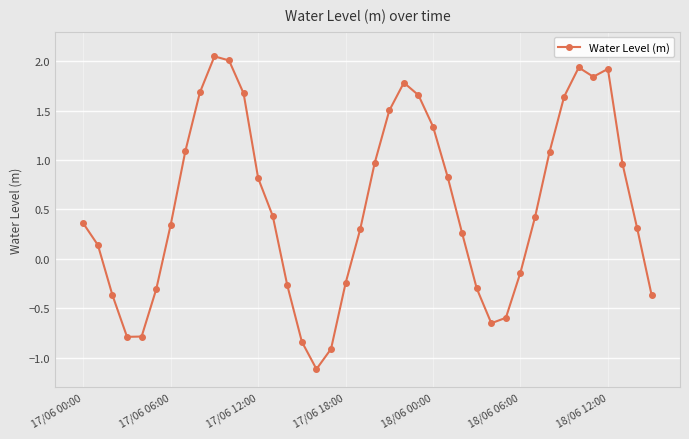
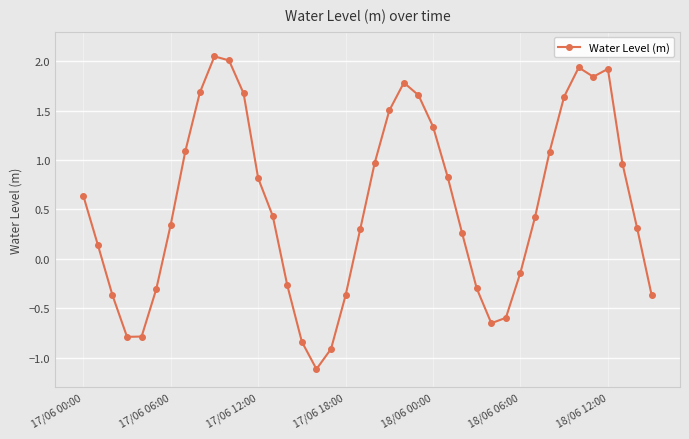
  {
-   "17/06 00:00": 0.4,
+   "17/06 00:00": 0.6,
    "17/06 06:00": 0.3,
    "17/06 12:00": 0.8,
-   "17/06 18:00": -0.2,
+   "17/06 18:00": -0.4,
    "18/06 00:00": 1.3,
    "18/06 06:00": -0.1,
    "18/06 12:00": 1.9
  }
